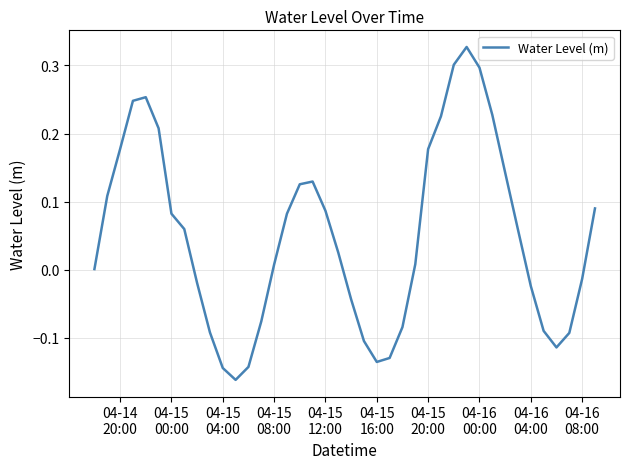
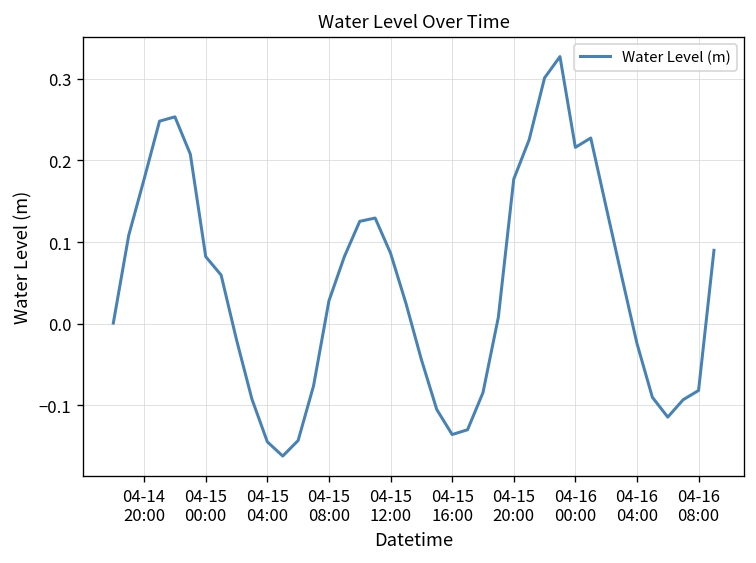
  {
    "04-14 20:00": 0.18,
    "04-15 00:00": 0.08,
    "04-15 04:00": -0.14,
-   "04-15 08:00": 0.01,
+   "04-15 08:00": 0.03,
    "04-15 12:00": 0.09,
    "04-15 16:00": -0.14,
    "04-15 20:00": 0.18,
-   "04-16 00:00": 0.30,
+   "04-16 00:00": 0.22,
    "04-16 04:00": -0.02,
-   "04-16 08:00": -0.01
+   "04-16 08:00": -0.08
  }
